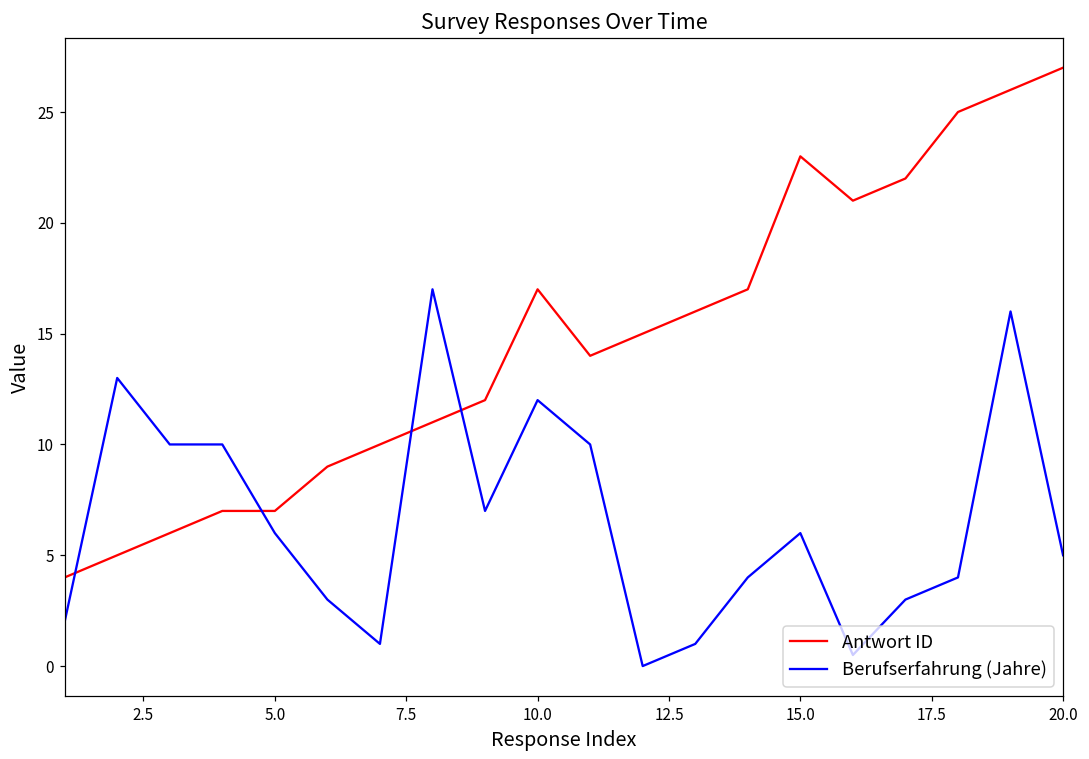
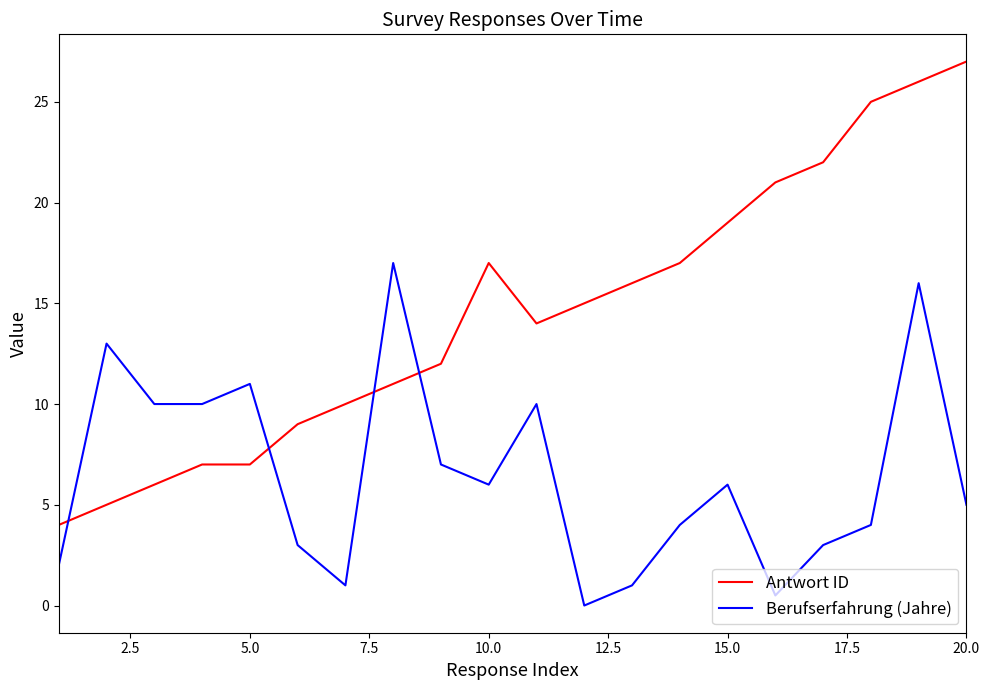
  {
    "Antwort ID": {
      "5.0": 7,
      "10.0": 17,
-     "15.0": 23,
+     "15.0": 19,
      "20.0": 27
    },
    "Berufserfahrung (Jahre)": {
-     "5.0": 6,
-     "10.0": 12,
+     "5.0": 11,
+     "10.0": 6,
      "15.0": 6,
      "20.0": 5
    }
  }
